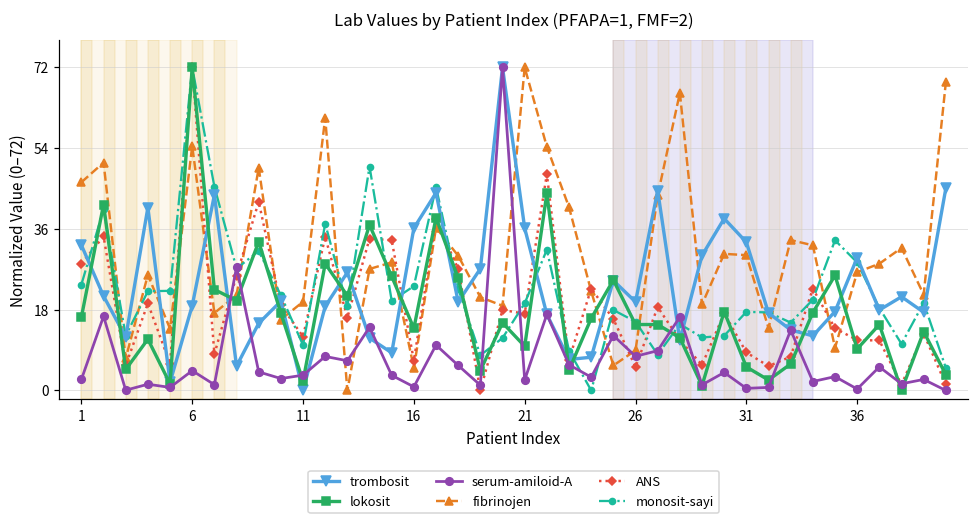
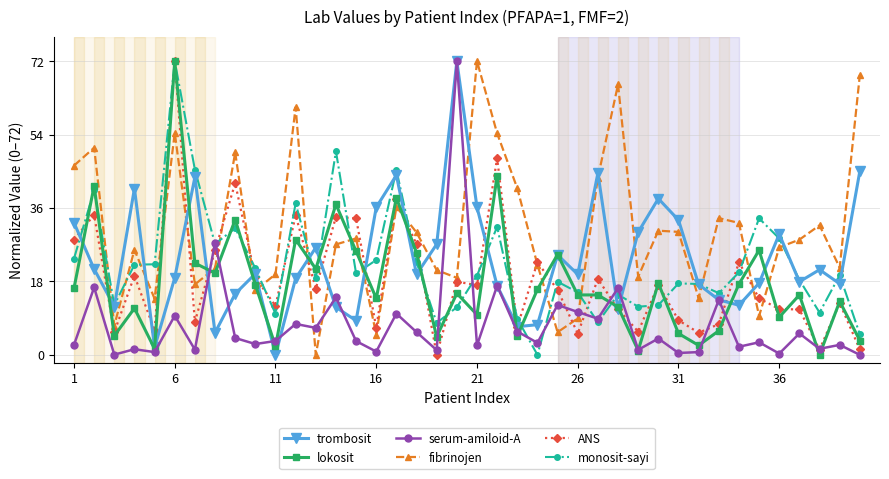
  {
    "trombosit": {
      "1": 32,
      "6": 19,
      "11": 0,
      "16": 36,
      "21": 36,
      "26": 20,
      "31": 33,
      "36": 30
    },
    "lokosit": {
      "1": 16,
      "11": 2,
      "16": 14,
      "21": 10,
      "26": 15,
      "31": 5,
      "36": 9
    },
    "serum-amiloid-A": {
      "1": 2,
-     "6": 4,
+     "6": 10,
      "11": 3,
      "16": 1,
      "21": 2,
-     "26": 8,
+     "26": 11,
      "31": 0,
      "36": 0
    },
    "monosit-sayi": {
      "1": 24,
      "11": 10,
      "16": 23,
      "21": 19,
      "26": 15,
      "31": 18,
      "36": 29
    }
  }
